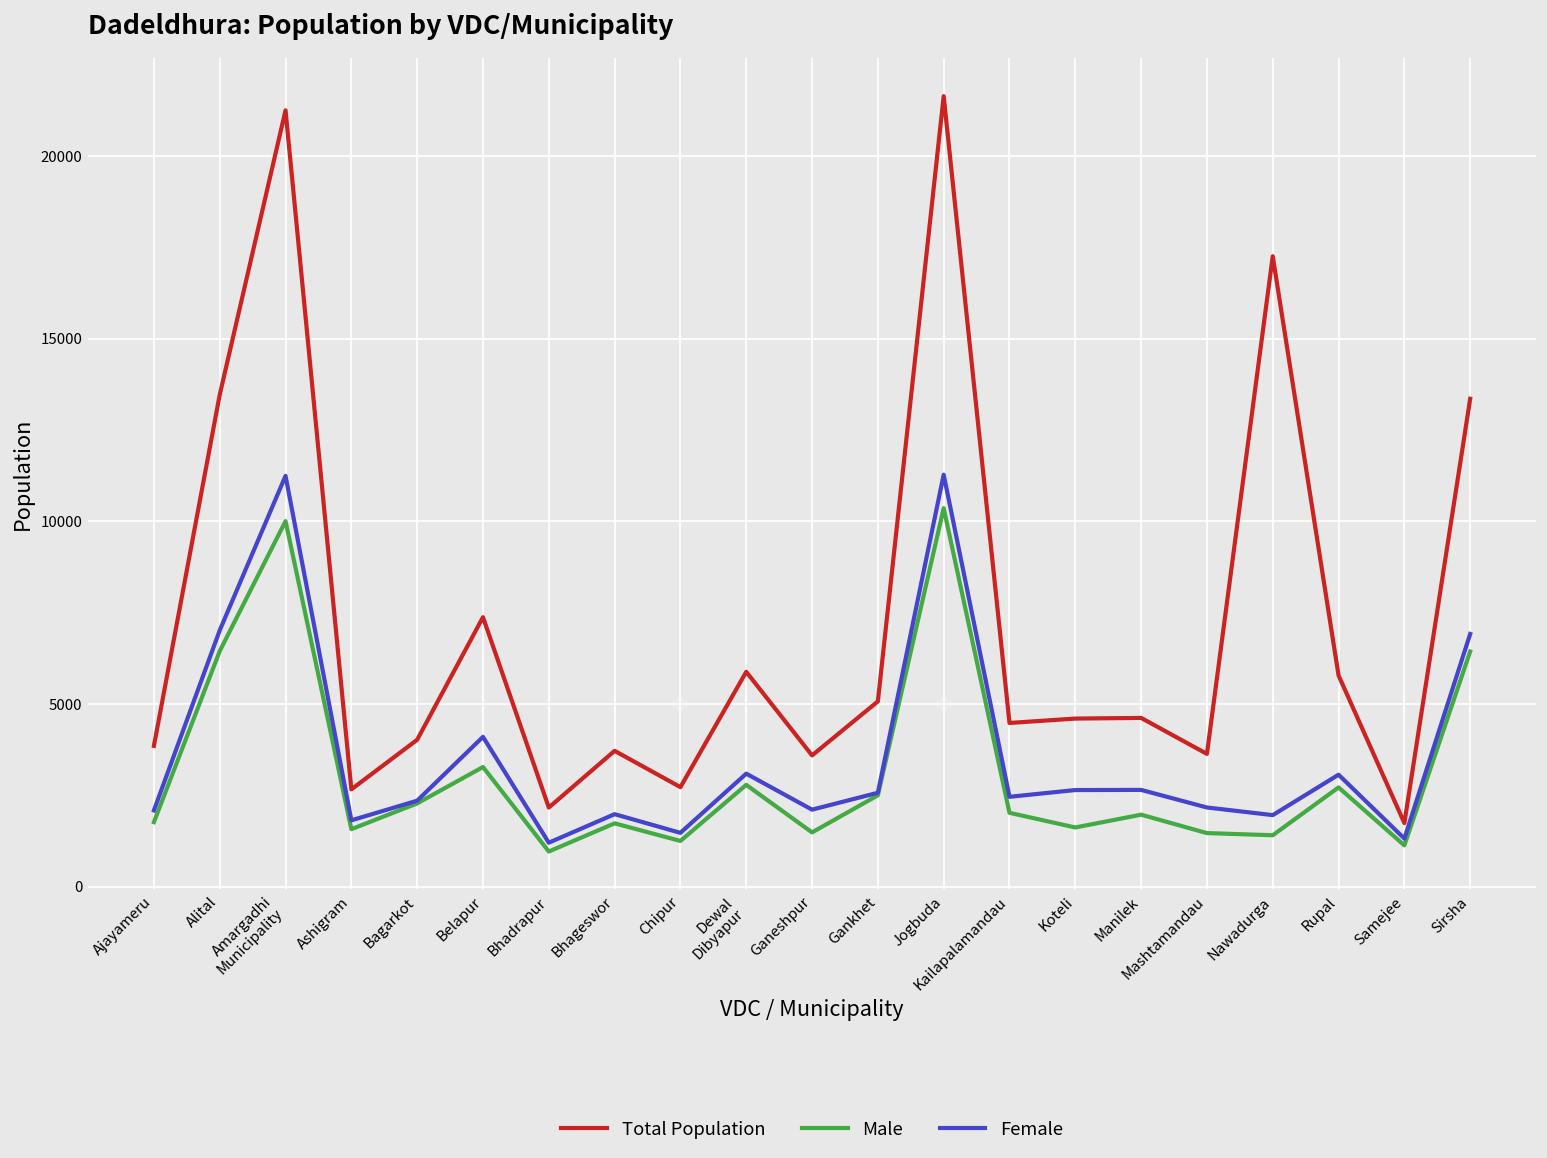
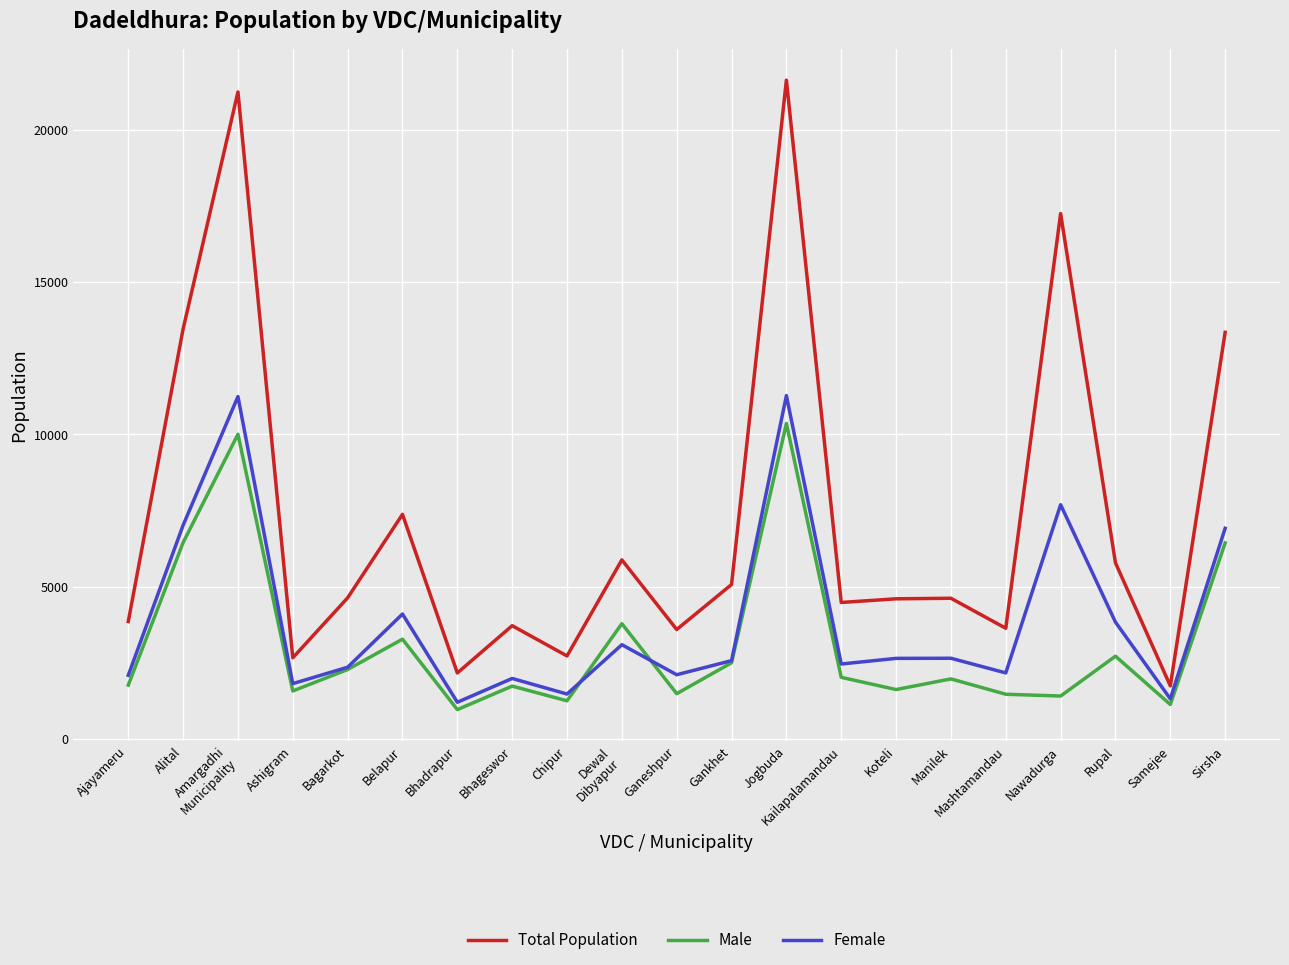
  {
    "Total Population": {
      "Ajayameru": 3900,
      "Alital": 13500,
      "Amargadhi Municipality": 21200,
      "Ashigram": 2700,
-     "Bagarkot": 4000,
+     "Bagarkot": 4600,
      "Belapur": 7400,
      "Bhadrapur": 2200,
      "Bhageswor": 3700,
      "Chipur": 2700,
      "Dewal Dibyapur": 5900,
      "Ganeshpur": 3600,
      "Gankhet": 5100,
      "Jogbuda": 21600,
      "Kailapalamandau": 4500,
      "Koteli": 4600,
      "Manilek": 4600,
      "Mashtamandau": 3600,
      "Nawadurga": 17300,
      "Rupal": 5800,
      "Samejee": 1700,
      "Sirsha": 13400
    },
    "Male": {
      "Ajayameru": 1800,
      "Alital": 6400,
      "Amargadhi Municipality": 10000,
      "Ashigram": 1600,
      "Belapur": 3300,
      "Bhadrapur": 1000,
      "Bhageswor": 1700,
      "Chipur": 1300,
-     "Dewal Dibyapur": 2800,
+     "Dewal Dibyapur": 3800,
      "Ganeshpur": 1500,
      "Jogbuda": 10400,
      "Kailapalamandau": 2000,
      "Koteli": 1600,
      "Manilek": 2000,
      "Mashtamandau": 1500,
      "Nawadurga": 1400,
      "Rupal": 2700,
      "Samejee": 1100,
      "Sirsha": 6400
    },
    "Female": {
      "Ajayameru": 2100,
      "Alital": 7000,
      "Amargadhi Municipality": 11200,
      "Ashigram": 1800,
      "Belapur": 4100,
      "Bhadrapur": 1200,
      "Bhageswor": 2000,
      "Chipur": 1500,
      "Dewal Dibyapur": 3100,
      "Ganeshpur": 2100,
      "Jogbuda": 11300,
      "Kailapalamandau": 2500,
      "Koteli": 2600,
      "Manilek": 2600,
      "Mashtamandau": 2200,
-     "Nawadurga": 2000,
-     "Rupal": 3100,
+     "Nawadurga": 7700,
+     "Rupal": 3800,
      "Samejee": 1300,
      "Sirsha": 6900
    }
  }
